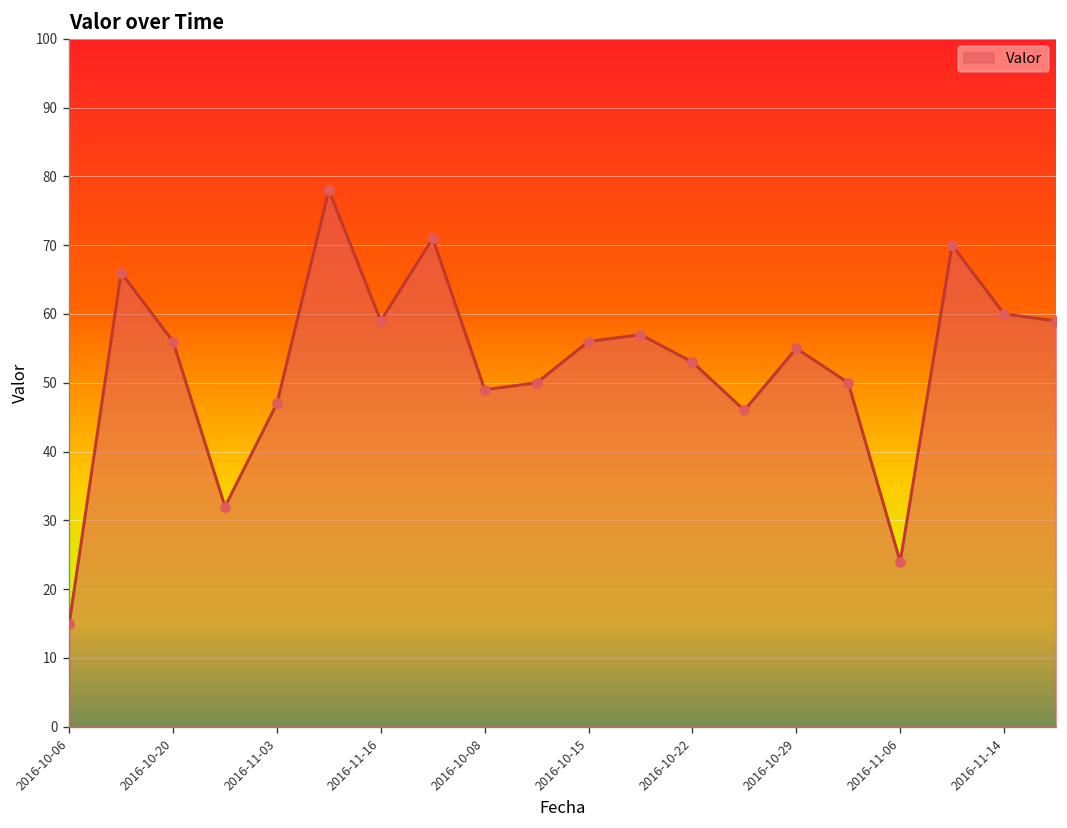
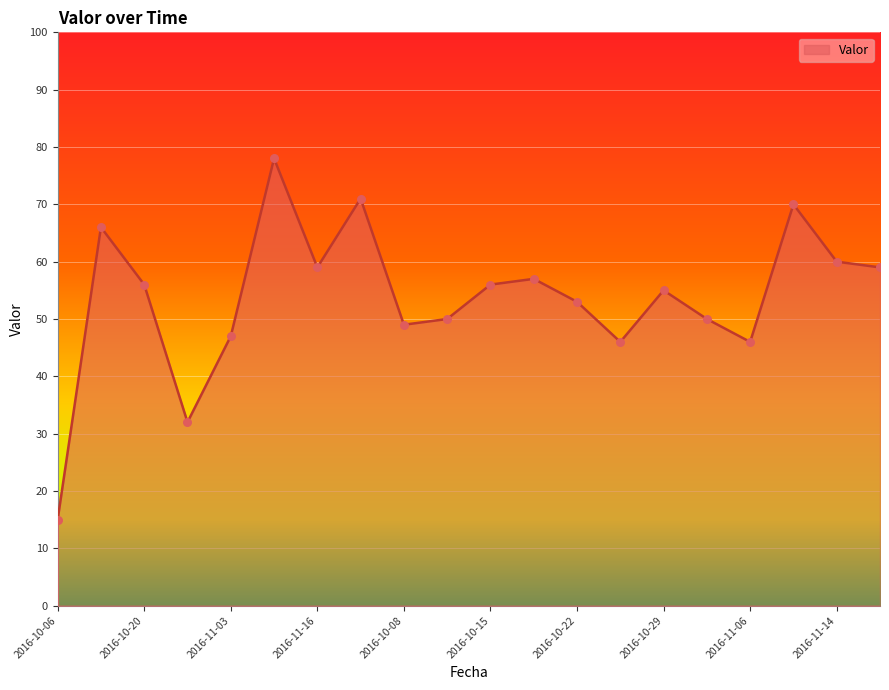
  {
    "2016-10-06": 15,
    "2016-10-20": 56,
    "2016-11-03": 47,
    "2016-11-16": 59,
    "2016-10-08": 49,
    "2016-10-15": 56,
    "2016-10-22": 53,
    "2016-10-29": 55,
-   "2016-11-06": 24,
+   "2016-11-06": 46,
    "2016-11-14": 60
  }
